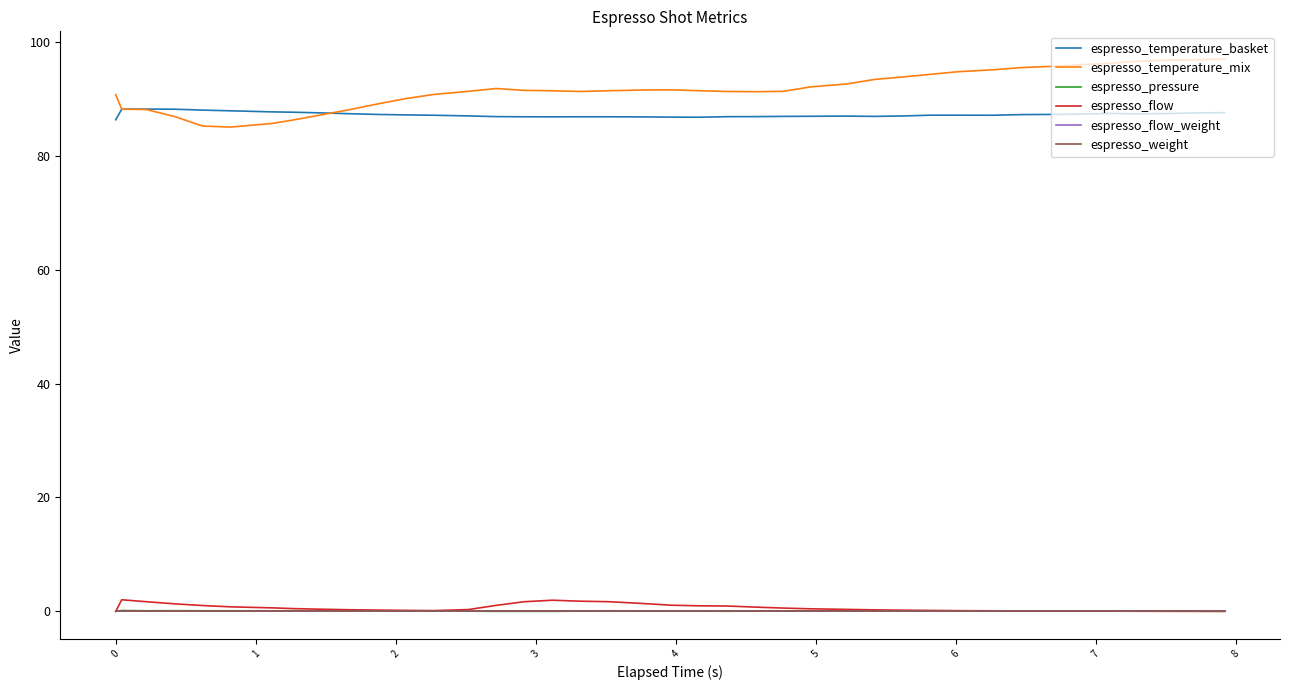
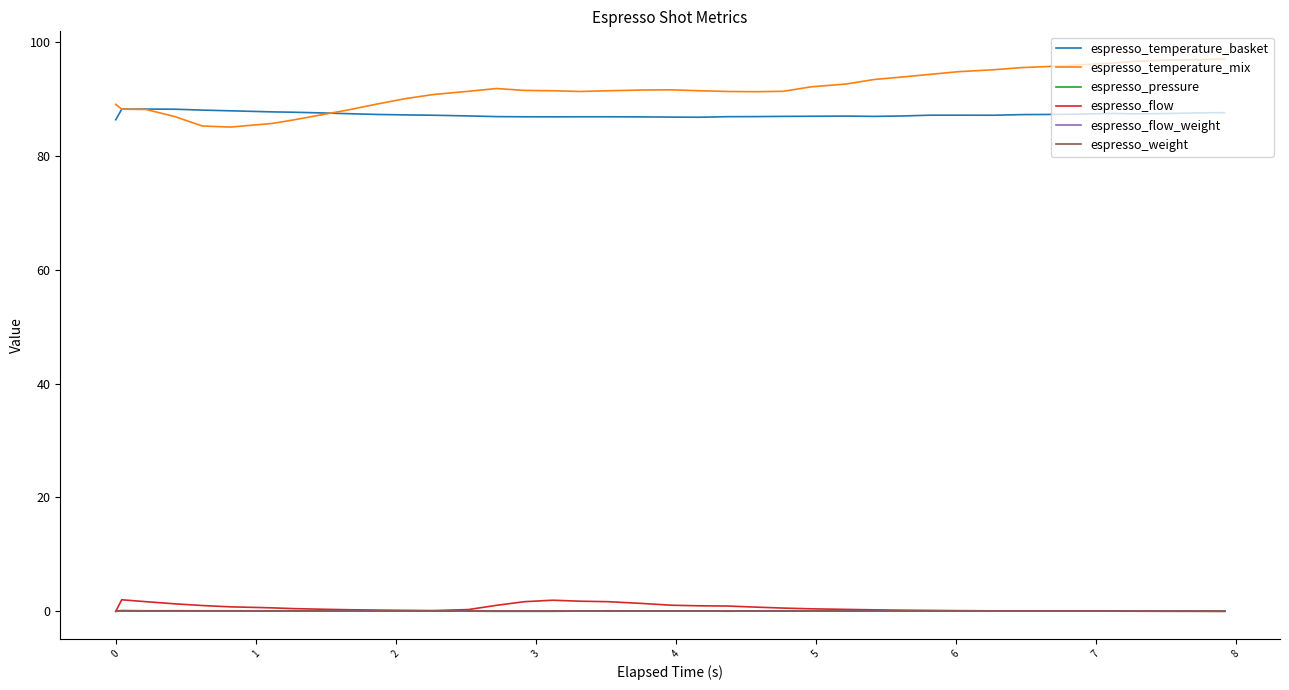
  {
    "espresso_temperature_basket": {
      "0": 86
    },
    "espresso_temperature_mix": {
-     "0": 91
+     "0": 89
    }
  }
